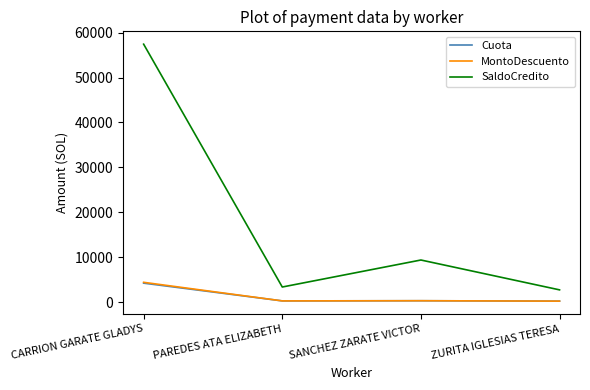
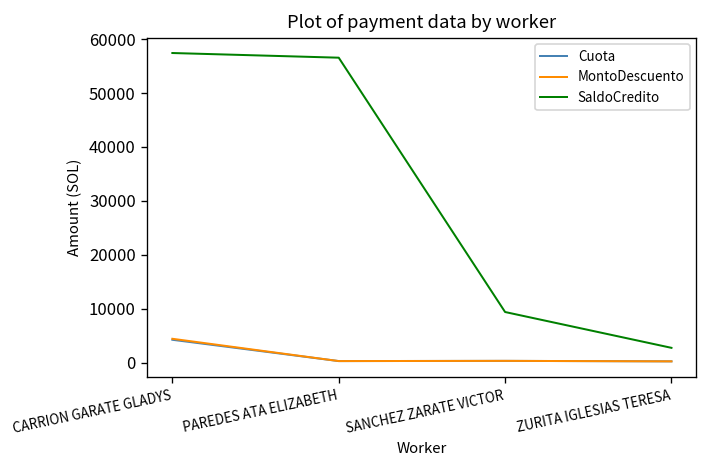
  {
    "SaldoCredito": {
      "CARRION GARATE GLADYS": 57000,
-     "PAREDES ATA ELIZABETH": 3000,
+     "PAREDES ATA ELIZABETH": 57000,
      "SANCHEZ ZARATE VICTOR": 9000,
      "ZURITA IGLESIAS TERESA": 3000
    }
  }
